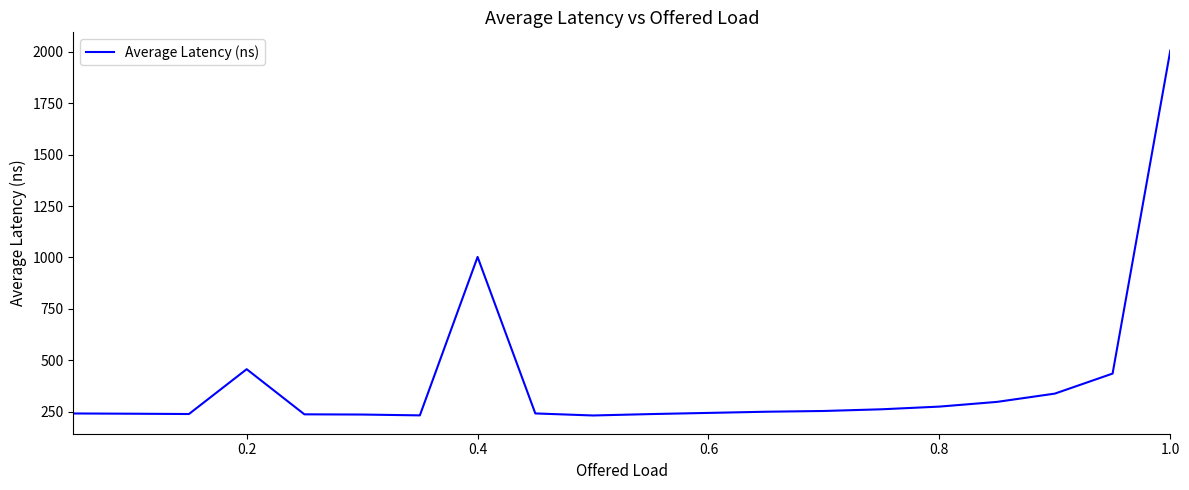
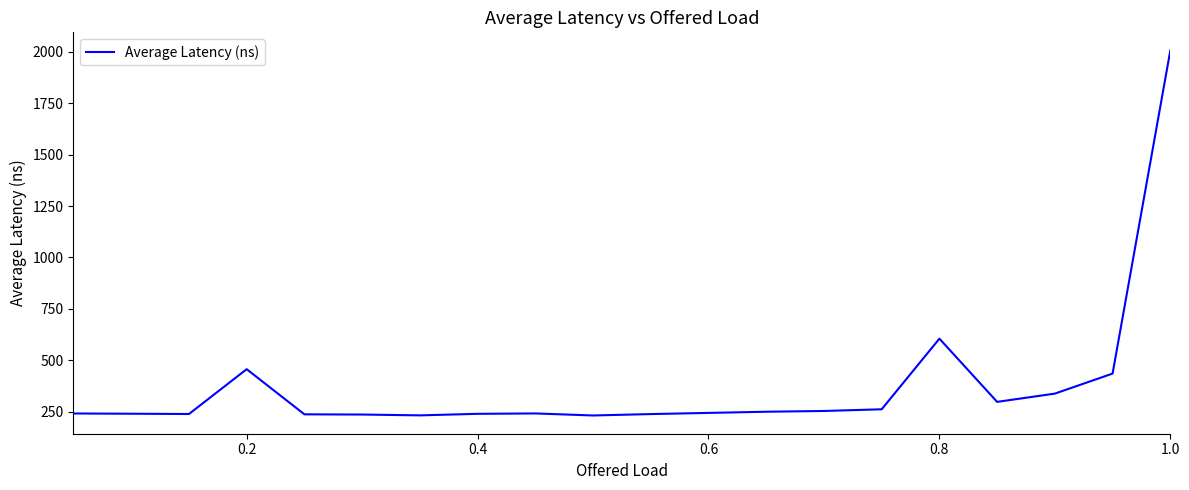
  {
    "0.2": 460,
-   "0.4": 1000,
+   "0.4": 240,
    "0.6": 240,
-   "0.8": 270,
+   "0.8": 600,
    "1.0": 2010
  }
